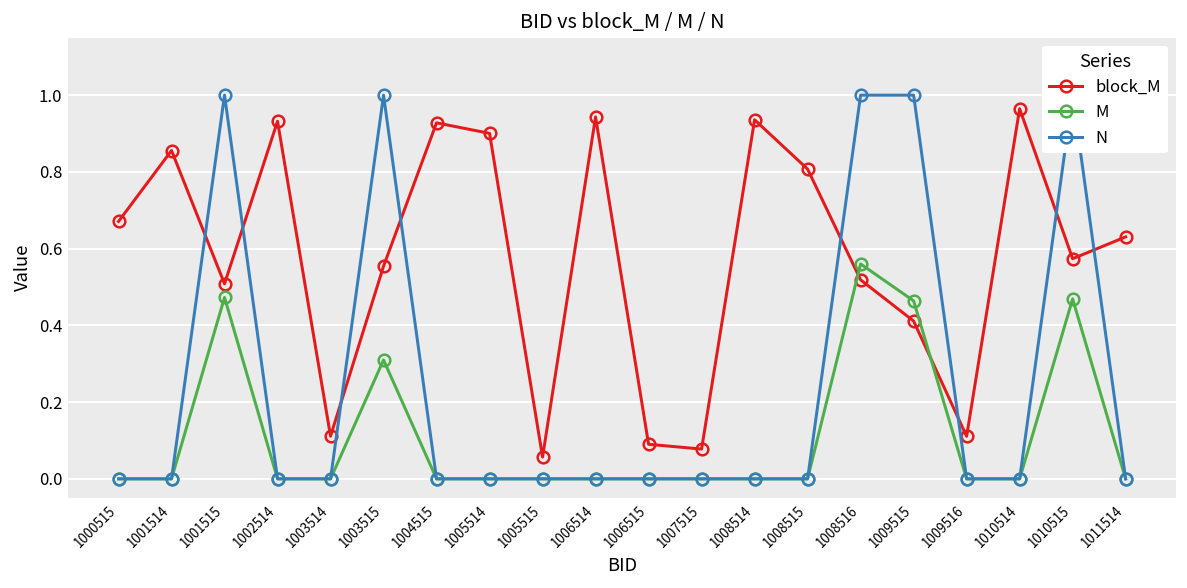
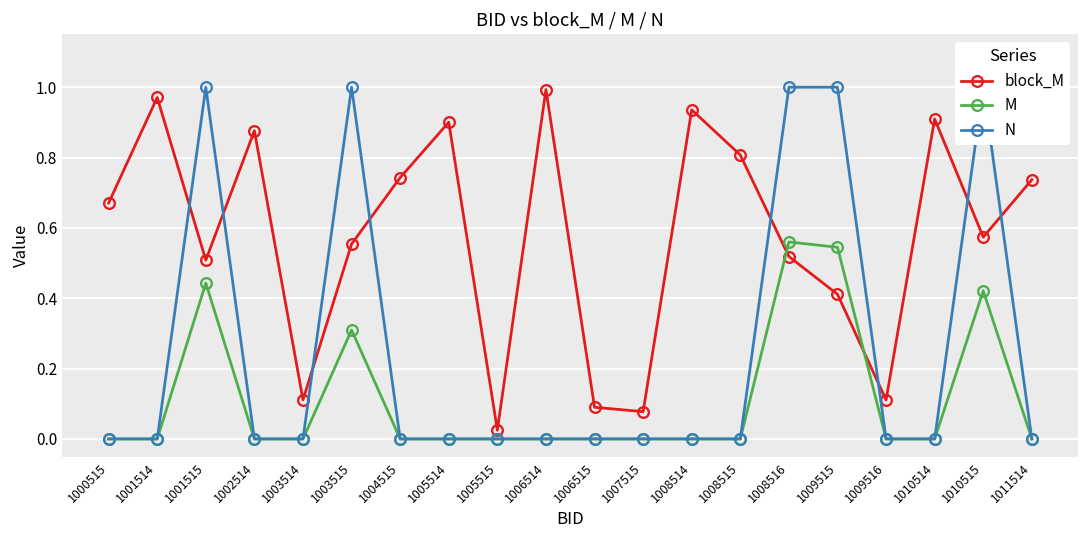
  {
    "block_M": {
      "1000515": 0.67,
-     "1001514": 0.86,
+     "1001514": 0.97,
      "1001515": 0.51,
-     "1002514": 0.93,
+     "1002514": 0.88,
      "1003514": 0.11,
      "1003515": 0.55,
-     "1004515": 0.93,
+     "1004515": 0.74,
      "1005514": 0.90,
-     "1005515": 0.06,
-     "1006514": 0.94,
+     "1005515": 0.02,
+     "1006514": 0.99,
      "1006515": 0.09,
      "1007515": 0.08,
      "1008514": 0.94,
      "1008515": 0.81,
      "1008516": 0.52,
      "1009515": 0.41,
      "1009516": 0.11,
-     "1010514": 0.96,
+     "1010514": 0.91,
      "1010515": 0.57,
-     "1011514": 0.63
+     "1011514": 0.74
    },
    "M": {
-     "1001515": 0.47,
+     "1001515": 0.44,
      "1003515": 0.31,
      "1008516": 0.56,
-     "1009515": 0.46,
-     "1010515": 0.47
+     "1009515": 0.54,
+     "1010515": 0.42
    },
    "N": {
      "1001515": 1.00,
      "1003515": 1.00,
      "1008516": 1.00,
      "1009515": 1.00
    }
  }
